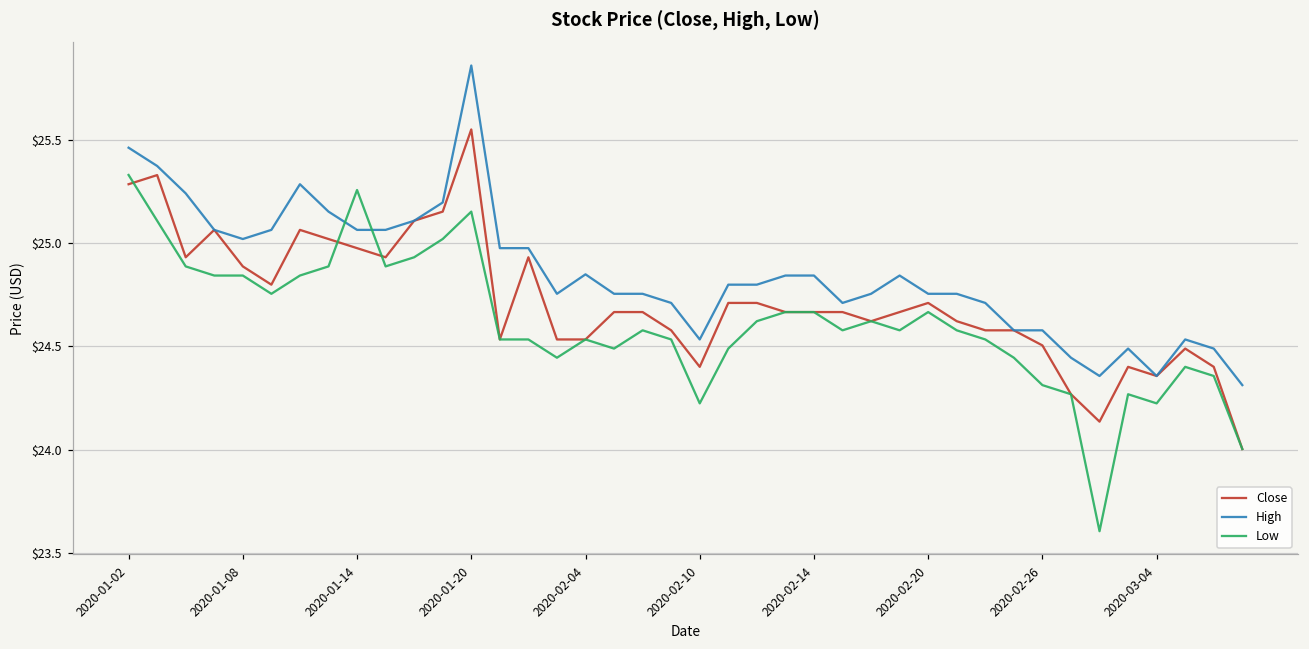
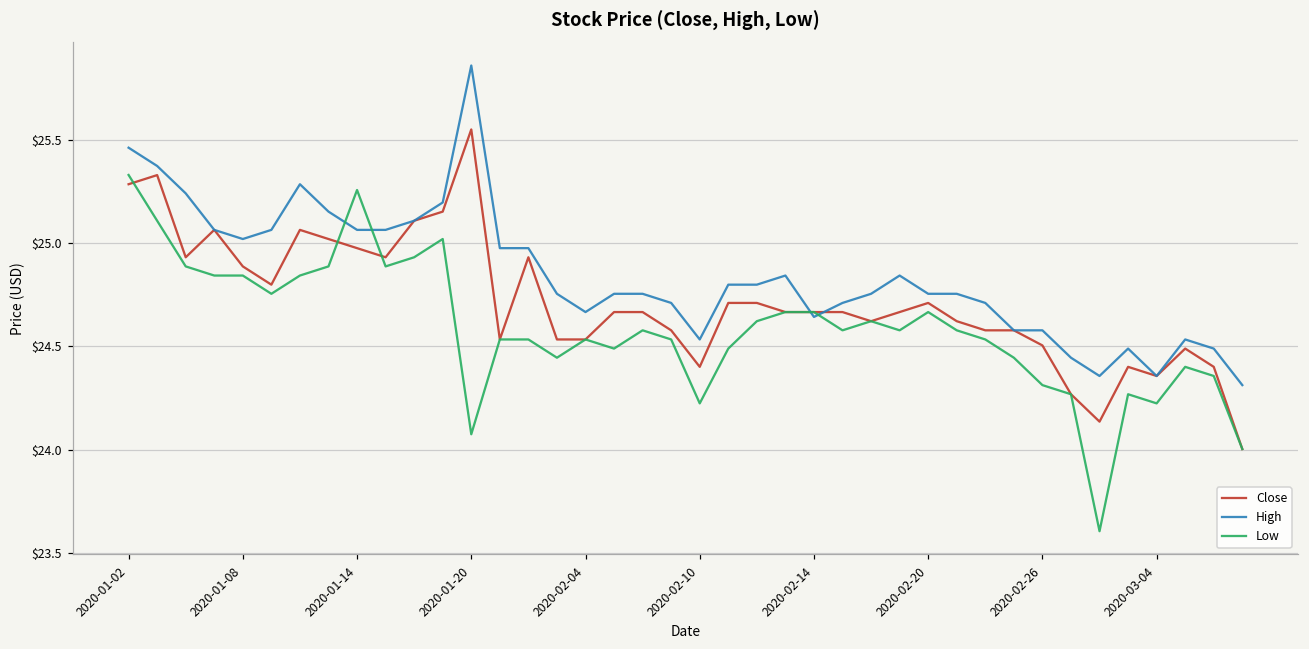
  {
    "Close": {
      "2020-01-02": "$25.29",
      "2020-01-08": "$24.89",
      "2020-01-14": "$24.98",
      "2020-01-20": "$25.55",
      "2020-02-10": "$24.40",
      "2020-02-20": "$24.71",
      "2020-02-26": "$24.51"
    },
    "High": {
      "2020-01-02": "$25.46",
      "2020-01-08": "$25.02",
      "2020-01-14": "$25.06",
      "2020-01-20": "$25.86",
-     "2020-02-04": "$24.85",
+     "2020-02-04": "$24.67",
      "2020-02-10": "$24.53",
-     "2020-02-14": "$24.84",
+     "2020-02-14": "$24.64",
      "2020-02-20": "$24.75",
      "2020-02-26": "$24.58"
    },
    "Low": {
      "2020-01-02": "$25.33",
      "2020-01-08": "$24.84",
      "2020-01-14": "$25.26",
-     "2020-01-20": "$25.15",
+     "2020-01-20": "$24.08",
      "2020-02-10": "$24.22",
      "2020-02-20": "$24.67",
      "2020-02-26": "$24.31",
      "2020-03-04": "$24.22"
    }
  }
